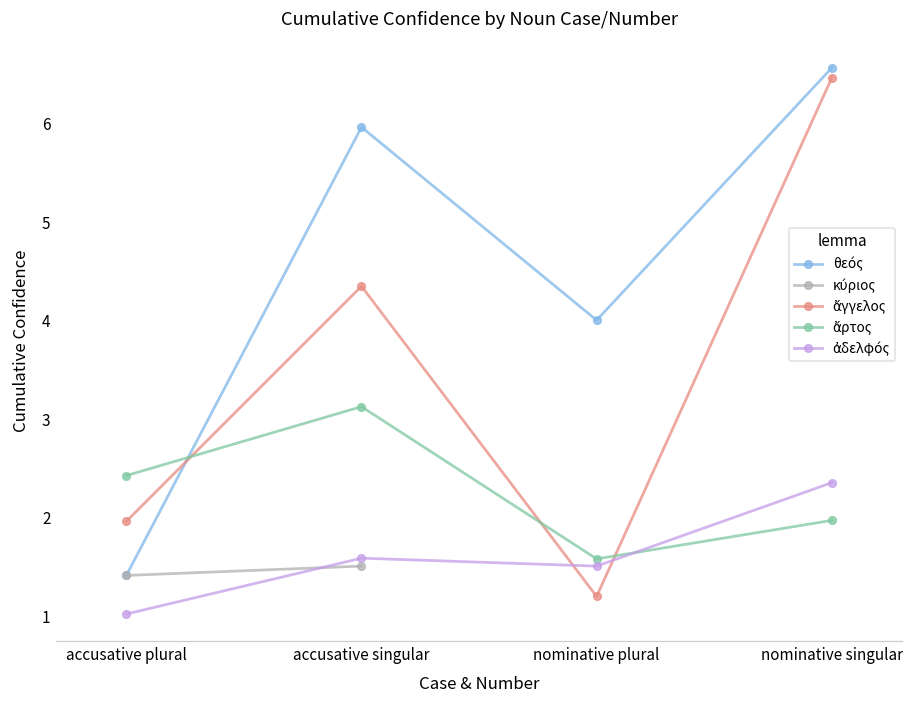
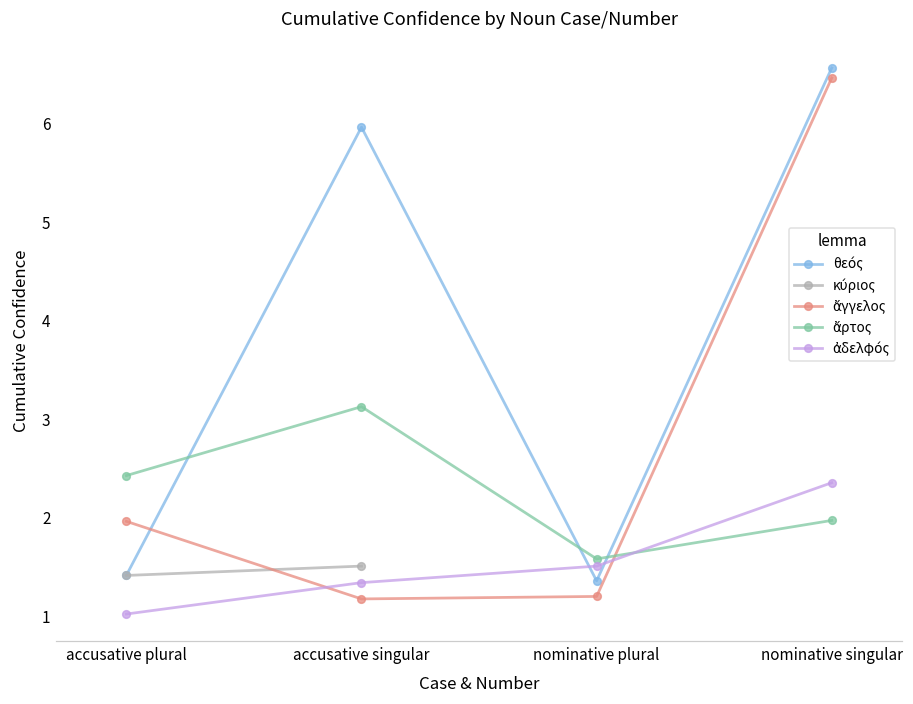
  {
    "θεός": {
      "accusative singular": 6.0,
-     "nominative plural": 4.0,
+     "nominative plural": 1.4,
      "nominative singular": 6.6
    },
    "ἄγγελος": {
      "accusative plural": 2.0,
-     "accusative singular": 4.4,
+     "accusative singular": 1.2,
      "nominative plural": 1.2,
      "nominative singular": 6.5
    },
    "ἀδελφός": {
      "accusative plural": 1.0,
-     "accusative singular": 1.6,
+     "accusative singular": 1.3,
      "nominative plural": 1.5,
      "nominative singular": 2.4
    }
  }
